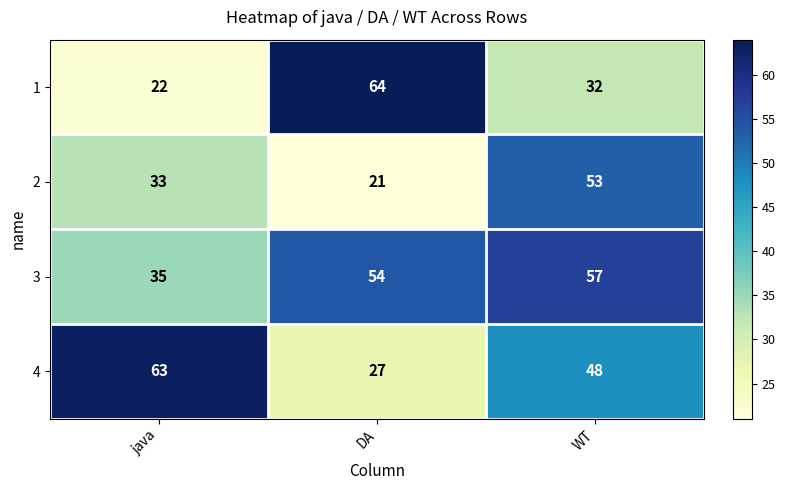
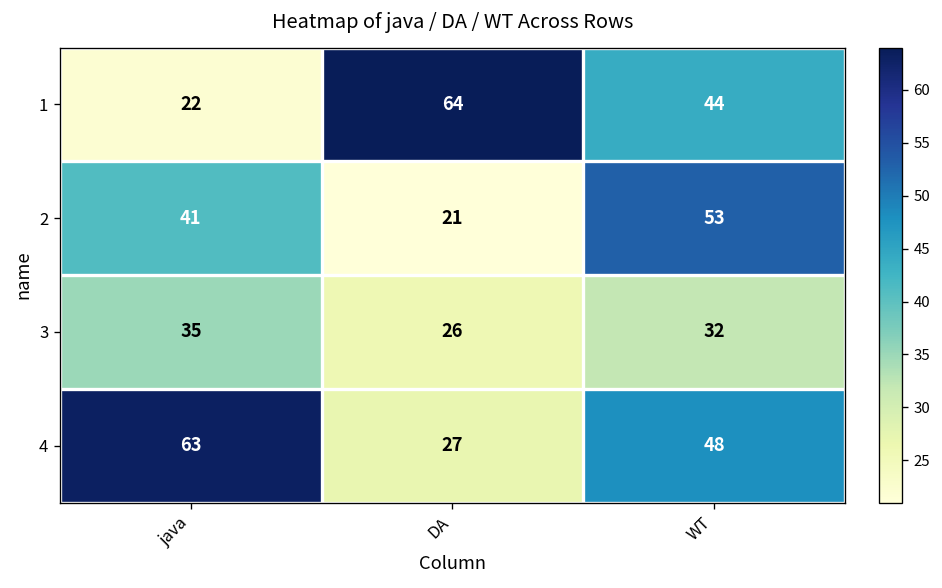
  {
    "1": {
      "java": 22,
      "DA": 64,
-     "WT": 32
+     "WT": 44
    },
    "2": {
-     "java": 33,
+     "java": 41,
      "DA": 21,
      "WT": 53
    },
    "3": {
      "java": 35,
-     "DA": 54,
-     "WT": 57
+     "DA": 26,
+     "WT": 32
    },
    "4": {
      "java": 63,
      "DA": 27,
      "WT": 48
    }
  }
